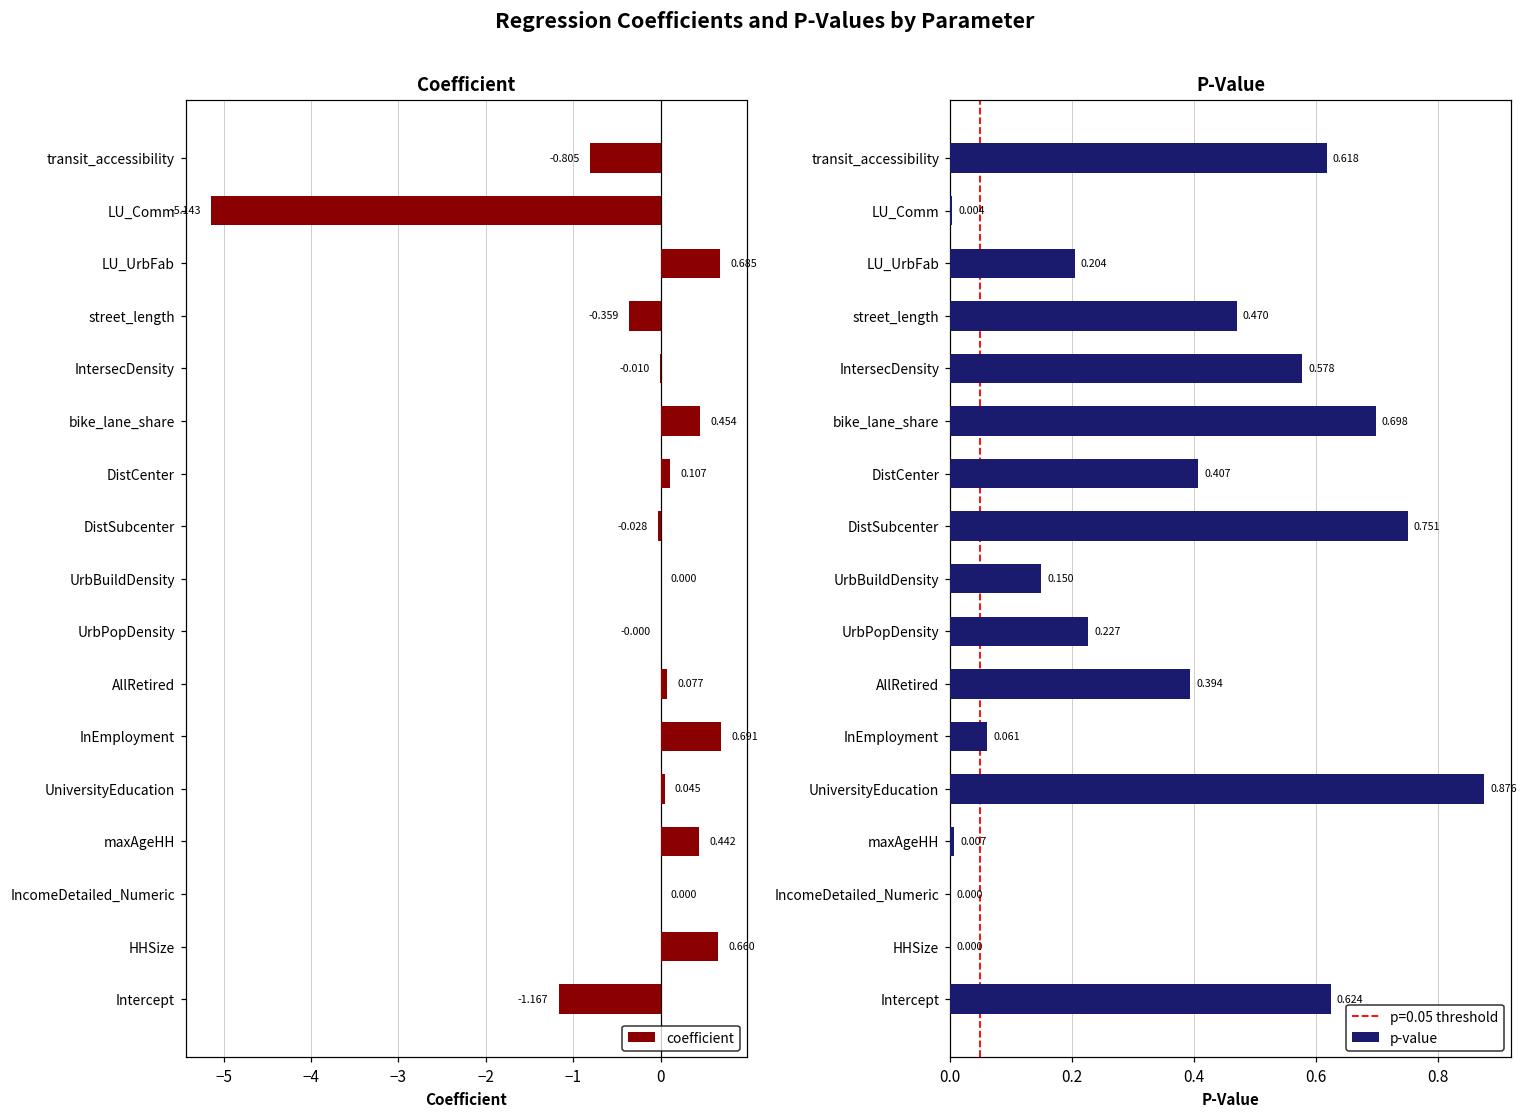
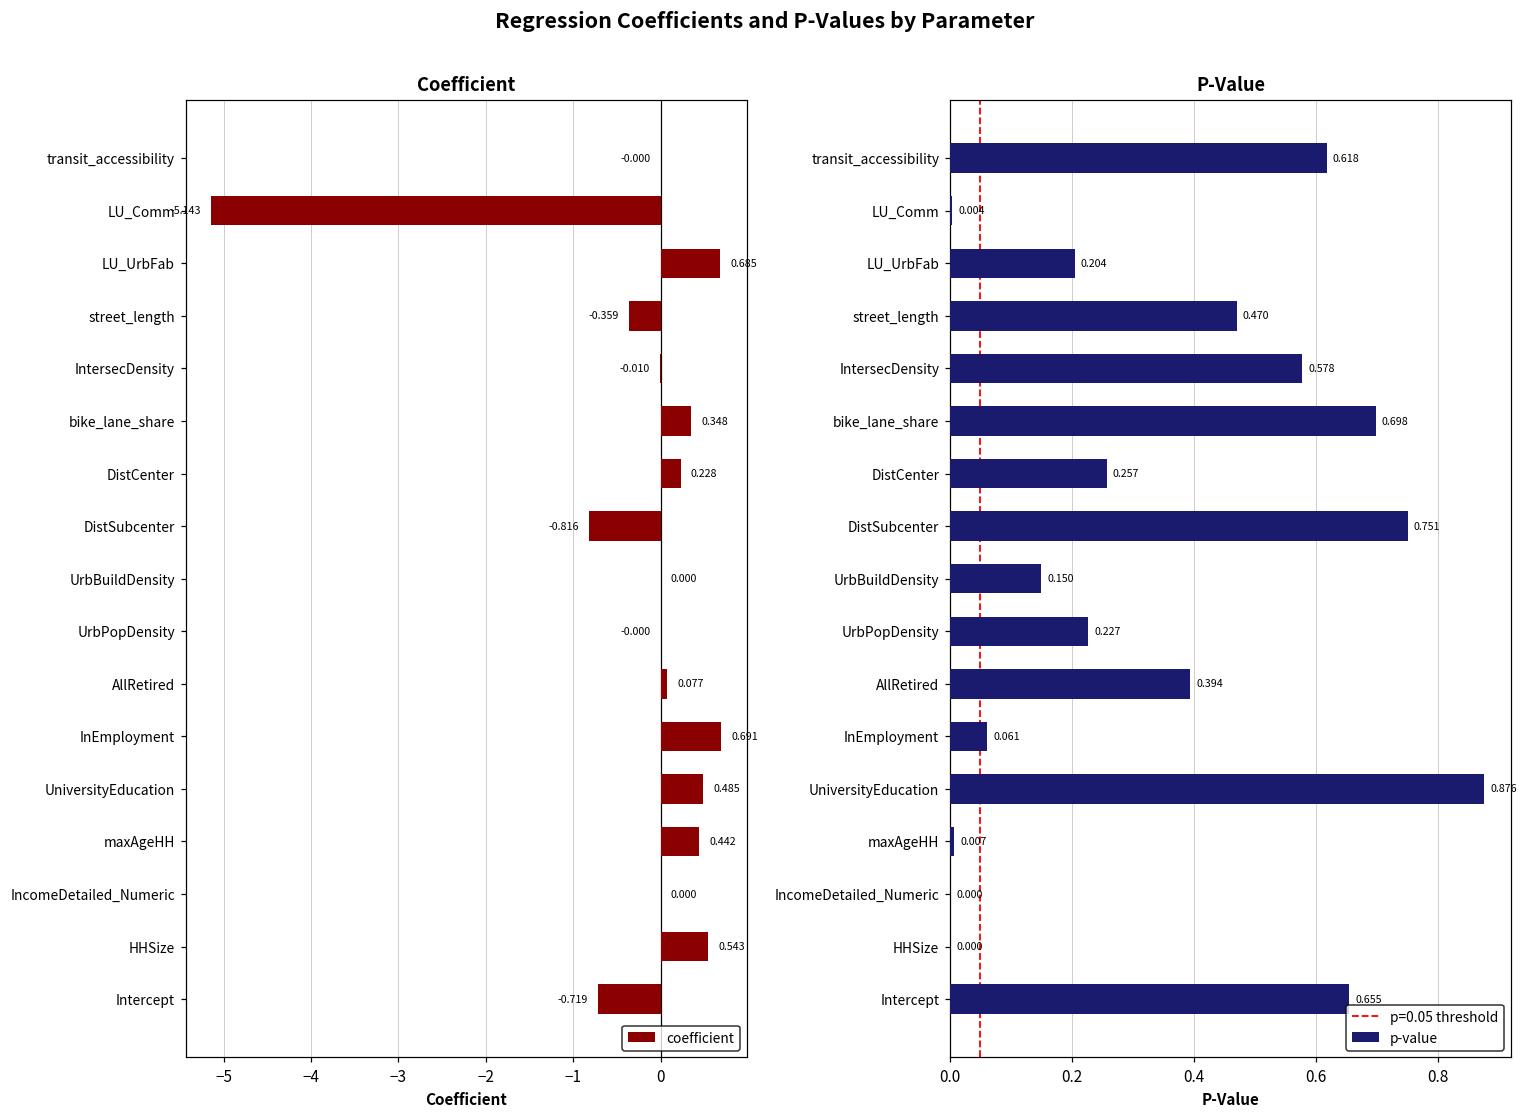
  {
    "Coefficient": {
-     "transit_accessibility": -0.805,
+     "transit_accessibility": -0.000,
      "LU_Comm": -5.143,
      "LU_UrbFab": 0.685,
      "street_length": -0.359,
      "IntersecDensity": -0.010,
-     "bike_lane_share": 0.454,
-     "DistCenter": 0.107,
-     "DistSubcenter": -0.028,
+     "bike_lane_share": 0.348,
+     "DistCenter": 0.228,
+     "DistSubcenter": -0.816,
      "UrbBuildDensity": 0.000,
      "UrbPopDensity": -0.000,
      "AllRetired": 0.077,
      "InEmployment": 0.691,
-     "UniversityEducation": 0.045,
+     "UniversityEducation": 0.485,
      "maxAgeHH": 0.442,
      "IncomeDetailed_Numeric": 0.000,
-     "HHSize": 0.660,
-     "Intercept": -1.167
+     "HHSize": 0.543,
+     "Intercept": -0.719
    },
    "P-Value": {
      "transit_accessibility": 0.618,
      "LU_Comm": 0.004,
      "LU_UrbFab": 0.204,
      "street_length": 0.470,
      "IntersecDensity": 0.578,
      "bike_lane_share": 0.698,
-     "DistCenter": 0.407,
+     "DistCenter": 0.257,
      "DistSubcenter": 0.751,
      "UrbBuildDensity": 0.150,
      "UrbPopDensity": 0.227,
      "AllRetired": 0.394,
      "InEmployment": 0.061,
      "UniversityEducation": 0.876,
      "maxAgeHH": 0.007,
      "IncomeDetailed_Numeric": 0.000,
      "HHSize": 0.000,
-     "Intercept": 0.624
+     "Intercept": 0.655
    }
  }
